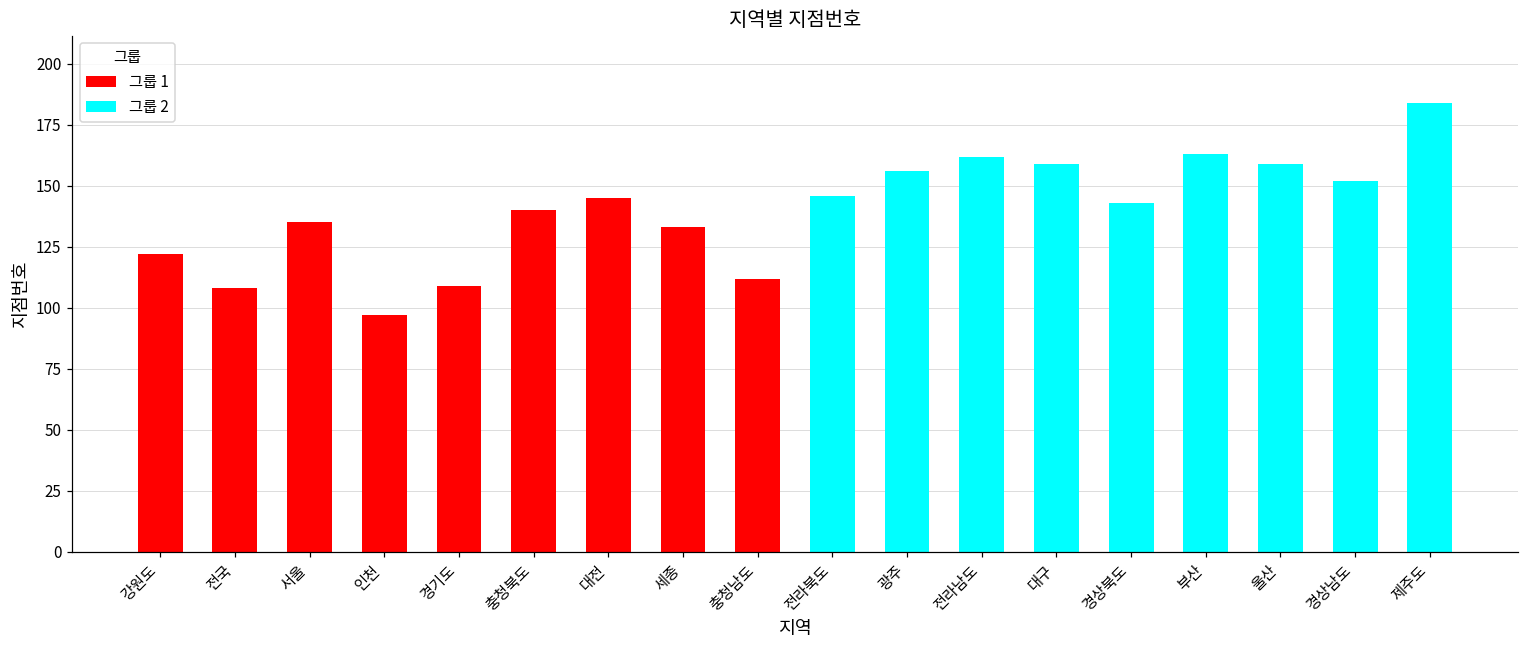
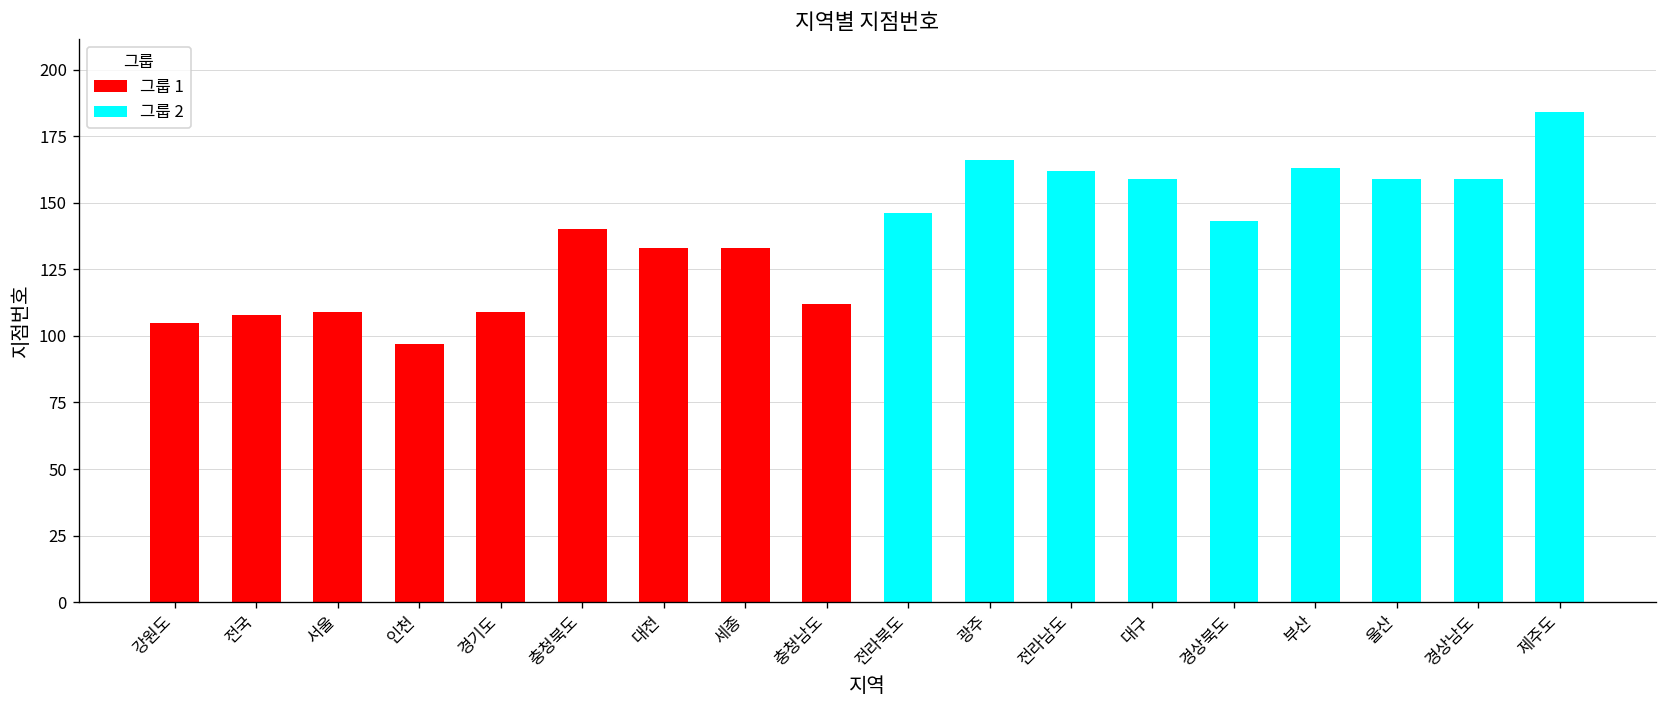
  {
    "그룹 1": {
-     "강원도": 122,
+     "강원도": 105,
      "전국": 108,
-     "서울": 135,
+     "서울": 109,
      "인천": 97,
      "경기도": 109,
      "충청북도": 140,
-     "대전": 145,
+     "대전": 133,
      "세종": 133,
      "충청남도": 112
    },
    "그룹 2": {
      "전라북도": 146,
-     "광주": 156,
+     "광주": 166,
      "전라남도": 162,
      "대구": 159,
      "경상북도": 143,
      "부산": 163,
      "울산": 159,
-     "경상남도": 152,
+     "경상남도": 159,
      "제주도": 184
    }
  }
